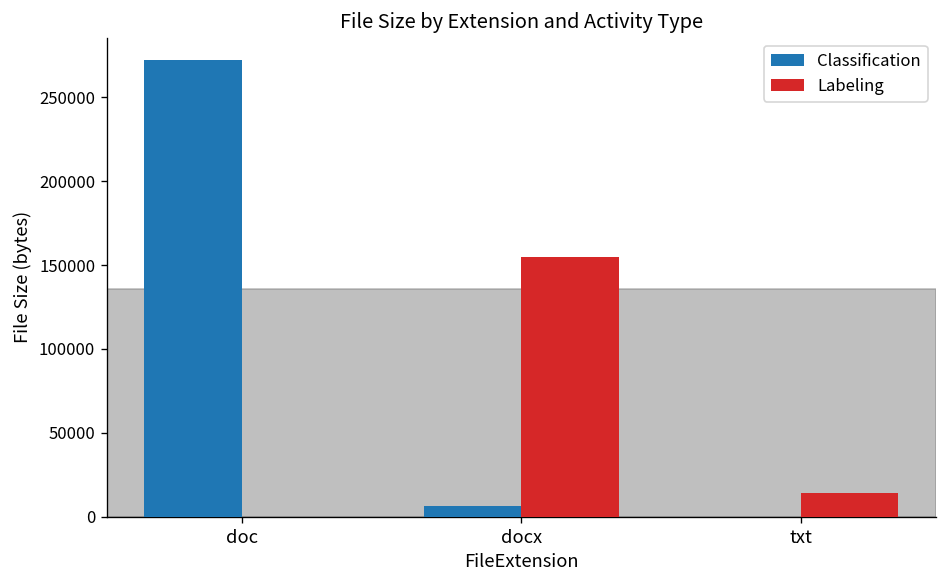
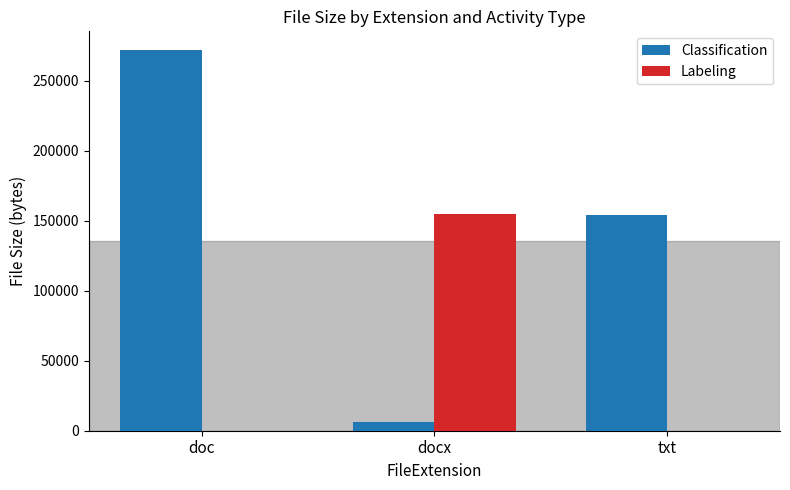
  {
    "Classification": {
      "doc": 272000,
      "docx": 6000,
-     "txt": 0
+     "txt": 155000
    },
    "Labeling": {
      "doc": 0,
      "docx": 155000,
-     "txt": 14000
+     "txt": 0
    }
  }
